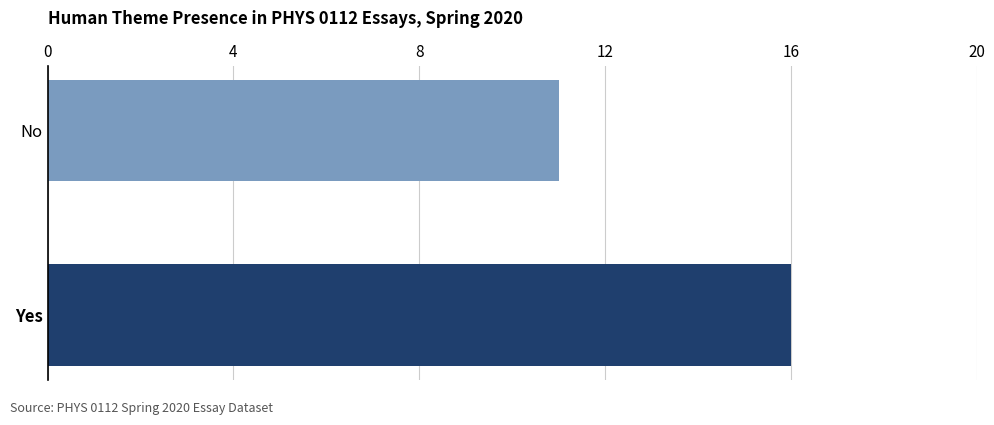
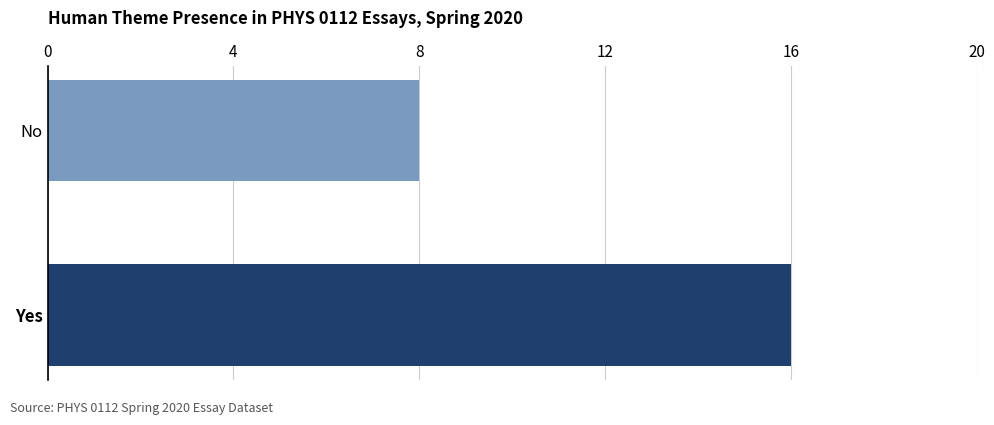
  {
-   "No": 11,
+   "No": 8,
    "Yes": 16
  }
